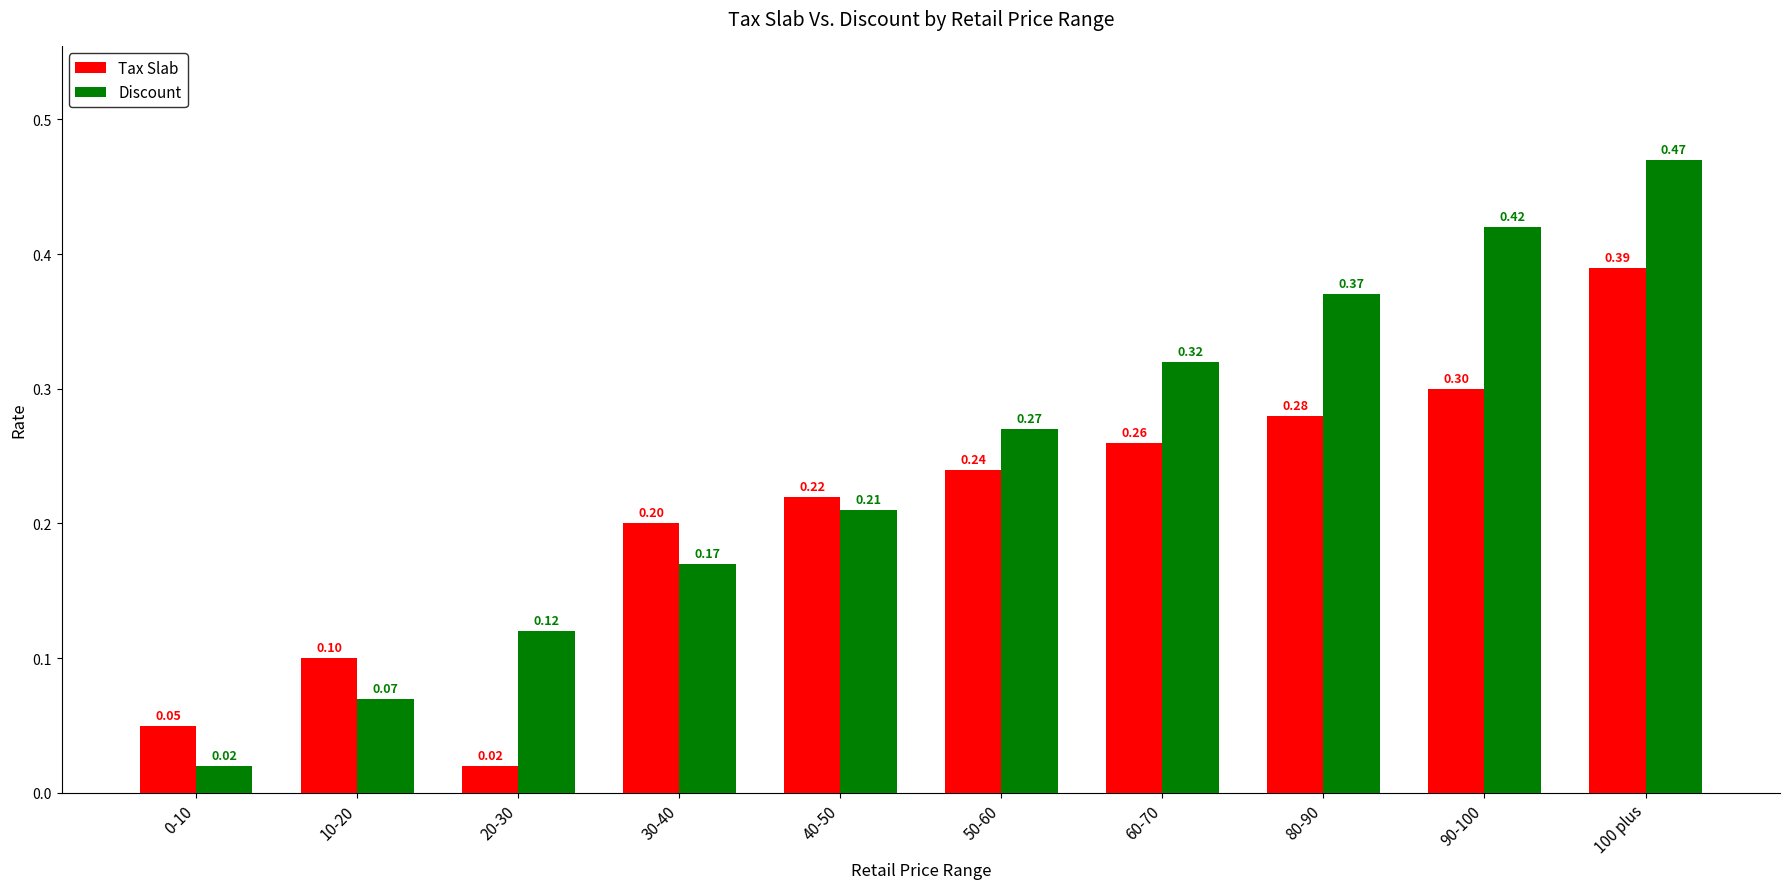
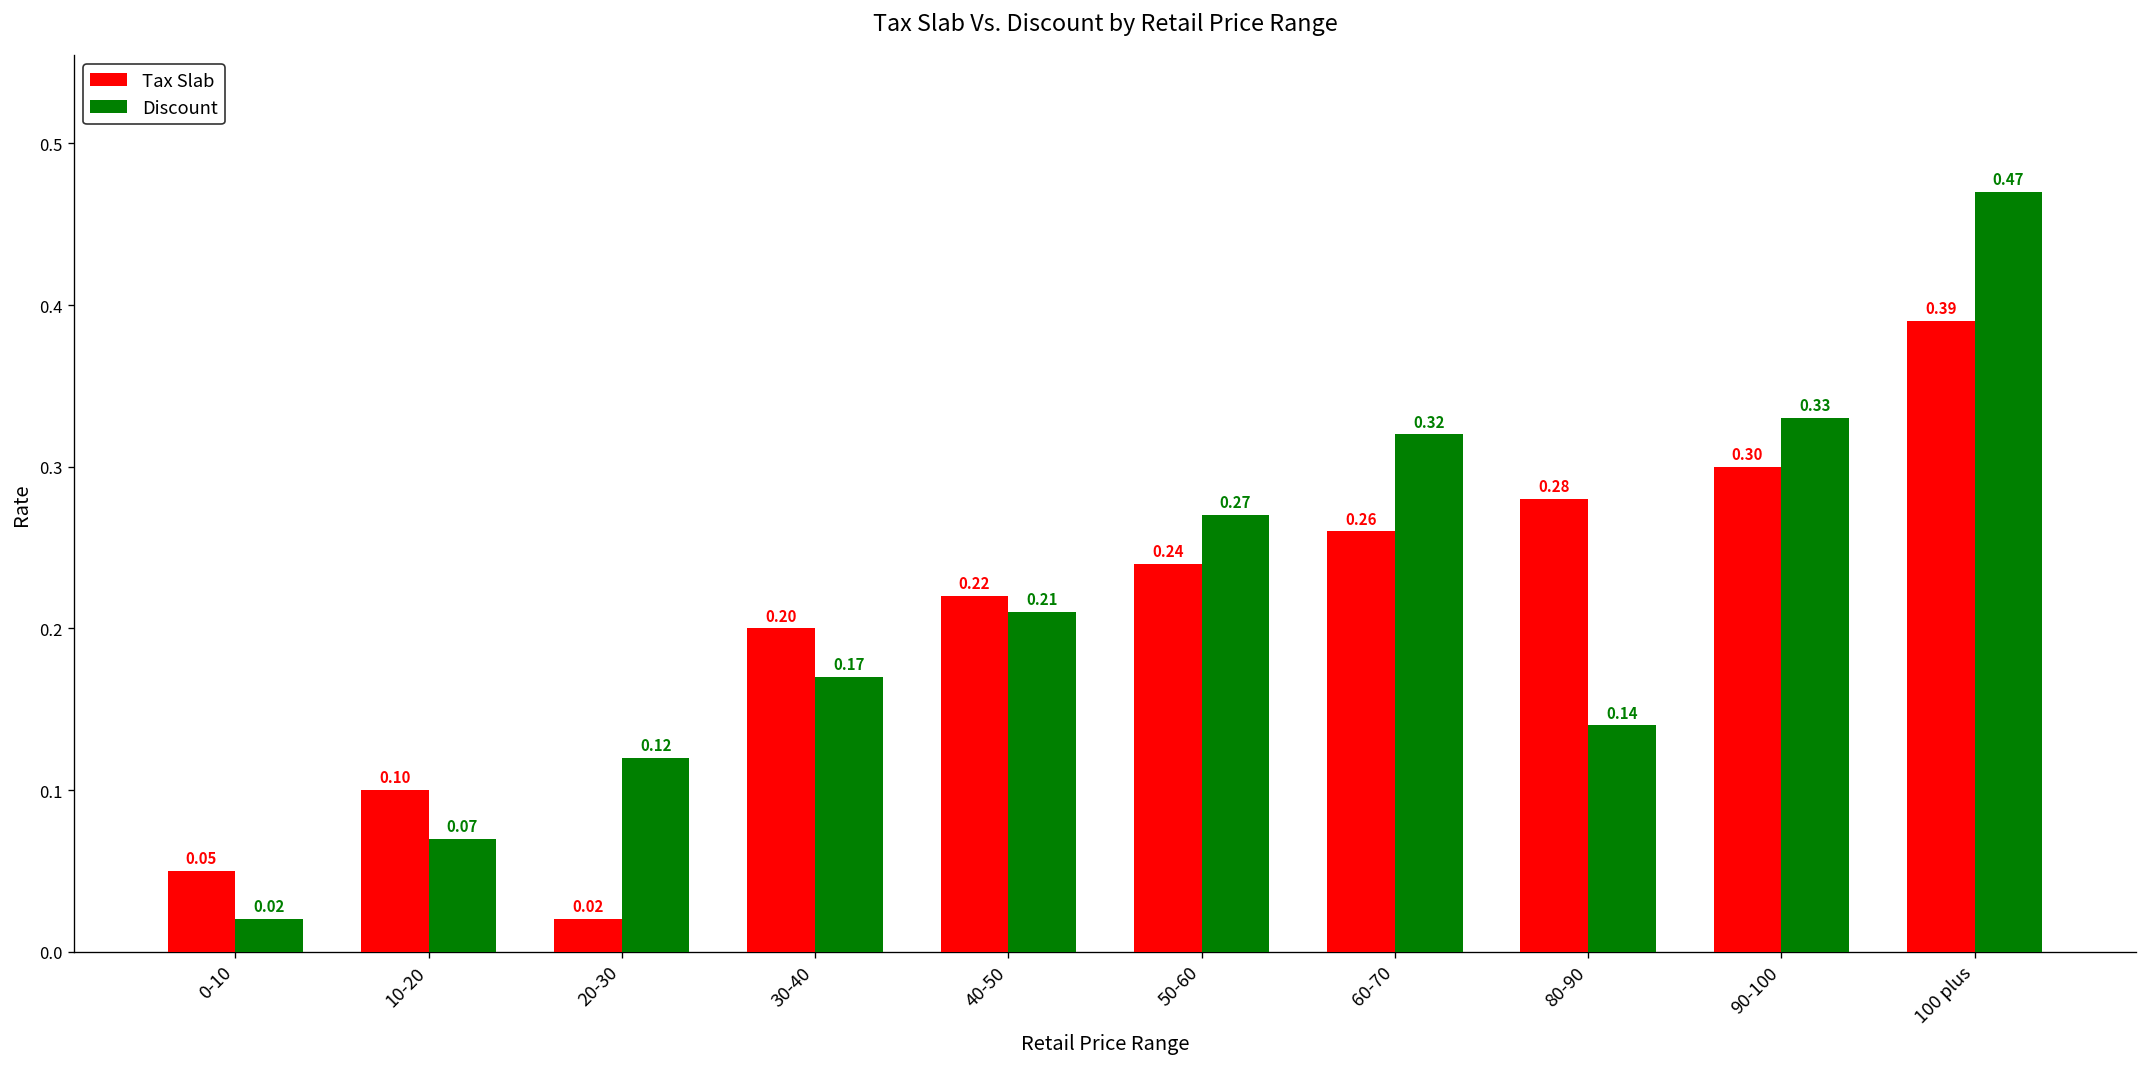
  {
    "Tax Slab": {
      "0-10": 0.05,
      "10-20": 0.10,
      "20-30": 0.02,
      "30-40": 0.20,
      "40-50": 0.22,
      "50-60": 0.24,
      "60-70": 0.26,
      "80-90": 0.28,
      "90-100": 0.30,
      "100 plus": 0.39
    },
    "Discount": {
      "0-10": 0.02,
      "10-20": 0.07,
      "20-30": 0.12,
      "30-40": 0.17,
      "40-50": 0.21,
      "50-60": 0.27,
      "60-70": 0.32,
-     "80-90": 0.37,
-     "90-100": 0.42,
+     "80-90": 0.14,
+     "90-100": 0.33,
      "100 plus": 0.47
    }
  }
